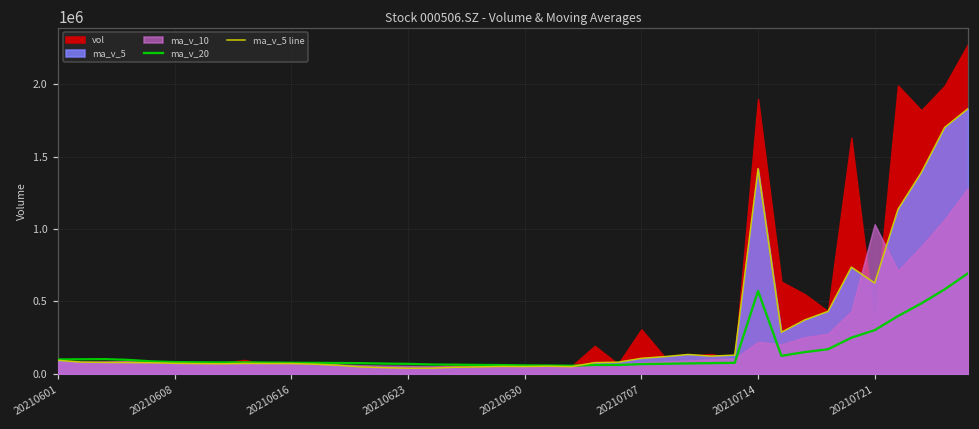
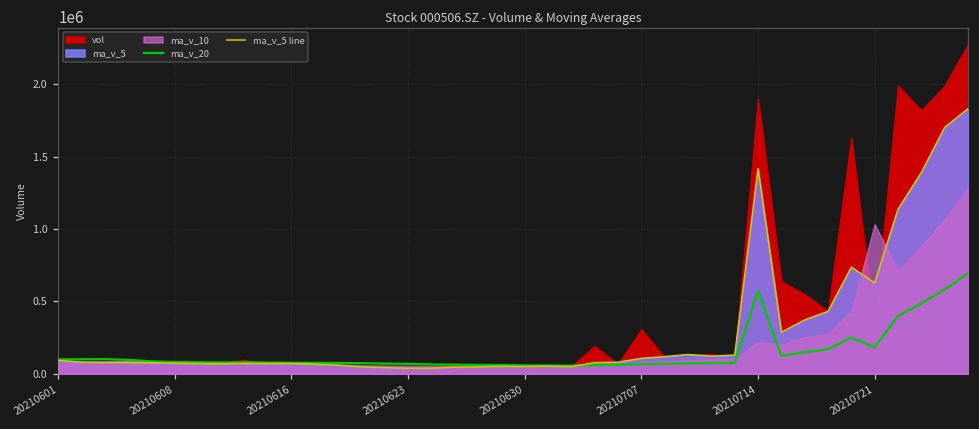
  {
    "vol": {
      "20210707": 310000,
      "20210714": 1900000,
      "20210721": 330000
    },
    "ma_v_20": {
      "20210714": 570000,
-     "20210721": 300000
+     "20210721": 180000
    },
    "ma_v_5": {
      "20210707": 110000,
      "20210714": 1420000,
      "20210721": 630000
    },
    "ma_v_10": {
      "20210714": 220000,
      "20210721": 1030000
    }
  }
